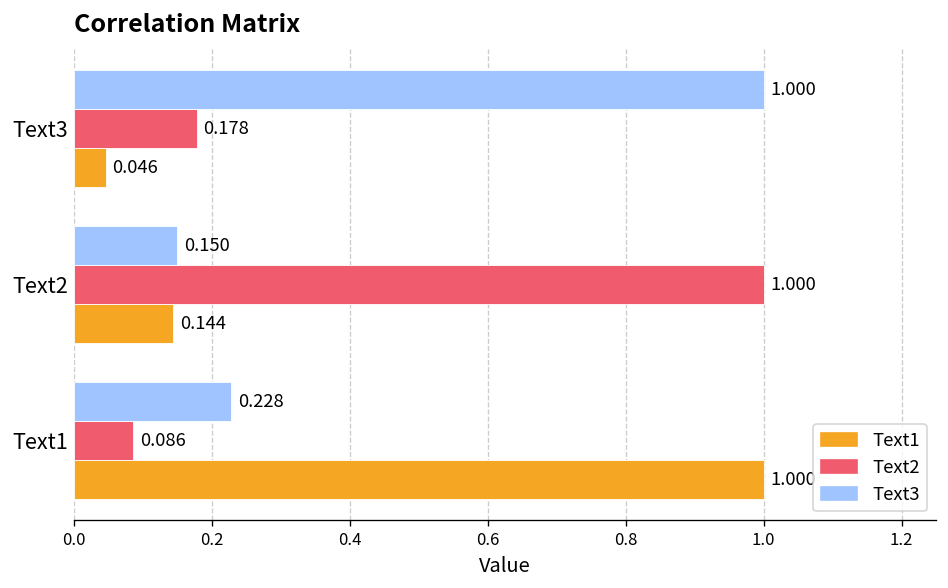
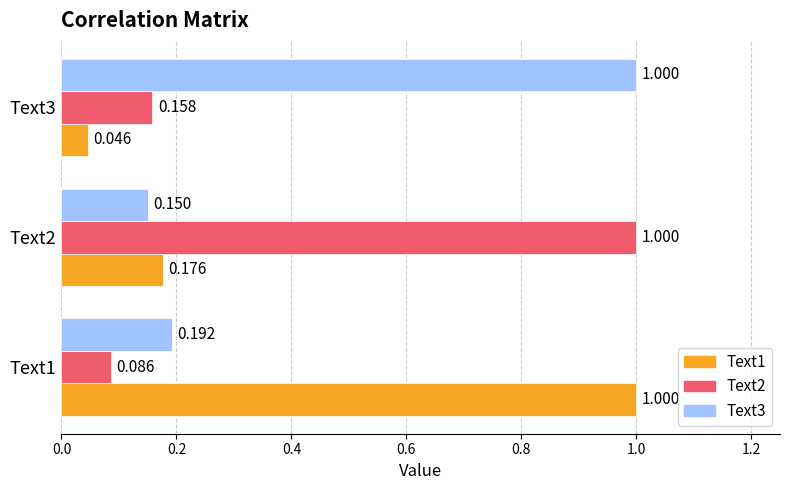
  {
    "Text1": {
      "Text3": 0.046,
-     "Text2": 0.144
+     "Text2": 0.176
    },
    "Text2": {
-     "Text3": 0.178,
+     "Text3": 0.158,
      "Text2": 1.000,
      "Text1": 0.086
    },
    "Text3": {
      "Text3": 1.000,
      "Text2": 0.150,
-     "Text1": 0.228
+     "Text1": 0.192
    }
  }
